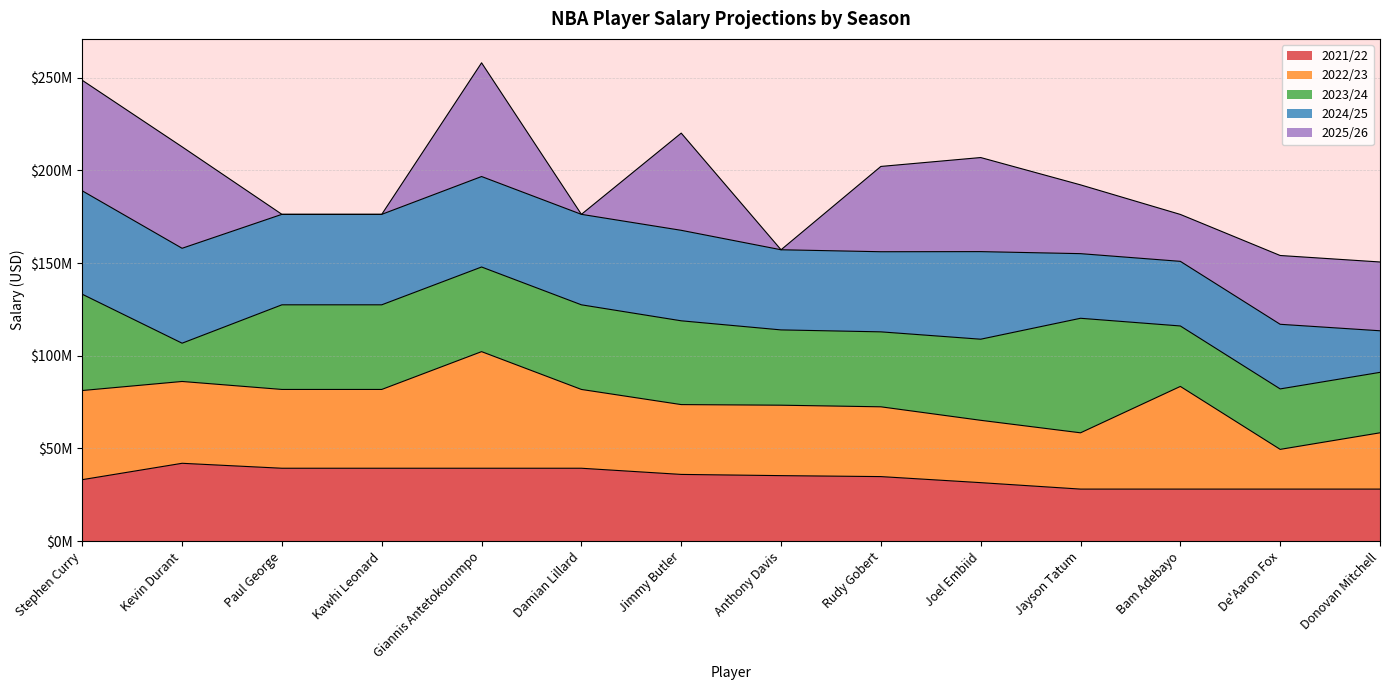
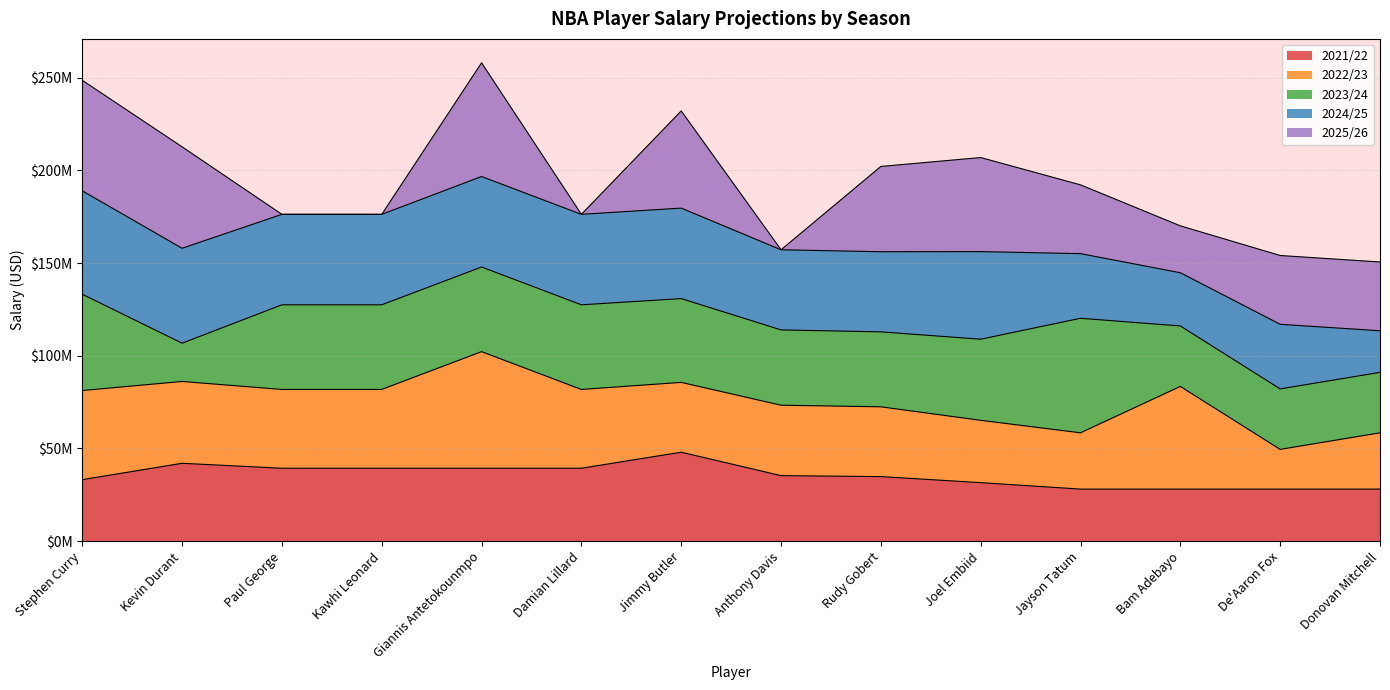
  {
    "2021/22": {
      "Stephen Curry": "$33000000",
      "Kevin Durant": "$42000000",
      "Paul George": "$39000000",
      "Kawhi Leonard": "$39000000",
      "Giannis Antetokounmpo": "$39000000",
      "Damian Lillard": "$39000000",
-     "Jimmy Butler": "$36000000",
+     "Jimmy Butler": "$48000000",
      "Anthony Davis": "$35000000",
      "Rudy Gobert": "$35000000",
      "Joel Embiid": "$32000000",
      "Jayson Tatum": "$28000000",
      "Bam Adebayo": "$28000000",
      "De'Aaron Fox": "$28000000",
      "Donovan Mitchell": "$28000000"
    },
    "2022/23": {
      "Stephen Curry": "$48000000",
      "Kevin Durant": "$44000000",
      "Paul George": "$42000000",
      "Kawhi Leonard": "$42000000",
      "Giannis Antetokounmpo": "$63000000",
      "Damian Lillard": "$42000000",
      "Jimmy Butler": "$38000000",
      "Anthony Davis": "$38000000",
      "Rudy Gobert": "$38000000",
      "Joel Embiid": "$34000000",
      "Jayson Tatum": "$30000000",
      "Bam Adebayo": "$55000000",
      "De'Aaron Fox": "$21000000",
      "Donovan Mitchell": "$30000000"
    },
    "2023/24": {
      "Stephen Curry": "$52000000",
      "Kevin Durant": "$21000000",
      "Paul George": "$46000000",
      "Kawhi Leonard": "$46000000",
      "Giannis Antetokounmpo": "$46000000",
      "Damian Lillard": "$46000000",
      "Jimmy Butler": "$45000000",
      "Anthony Davis": "$41000000",
      "Rudy Gobert": "$40000000",
      "Joel Embiid": "$44000000",
      "Jayson Tatum": "$62000000",
      "Bam Adebayo": "$33000000",
      "De'Aaron Fox": "$33000000",
      "Donovan Mitchell": "$33000000"
    },
    "2024/25": {
      "Stephen Curry": "$56000000",
      "Kevin Durant": "$51000000",
      "Giannis Antetokounmpo": "$49000000",
      "Jimmy Butler": "$49000000",
      "Rudy Gobert": "$43000000",
      "Joel Embiid": "$47000000",
      "Jayson Tatum": "$35000000",
-     "Bam Adebayo": "$35000000",
+     "Bam Adebayo": "$29000000",
      "De'Aaron Fox": "$35000000",
      "Donovan Mitchell": "$22000000"
    },
    "2025/26": {
      "Stephen Curry": "$60000000",
      "Kevin Durant": "$55000000",
      "Giannis Antetokounmpo": "$61000000",
      "Jimmy Butler": "$52000000",
      "Rudy Gobert": "$46000000",
      "Joel Embiid": "$51000000",
      "Jayson Tatum": "$37000000",
      "Bam Adebayo": "$25000000",
      "De'Aaron Fox": "$37000000",
      "Donovan Mitchell": "$37000000"
    }
  }
